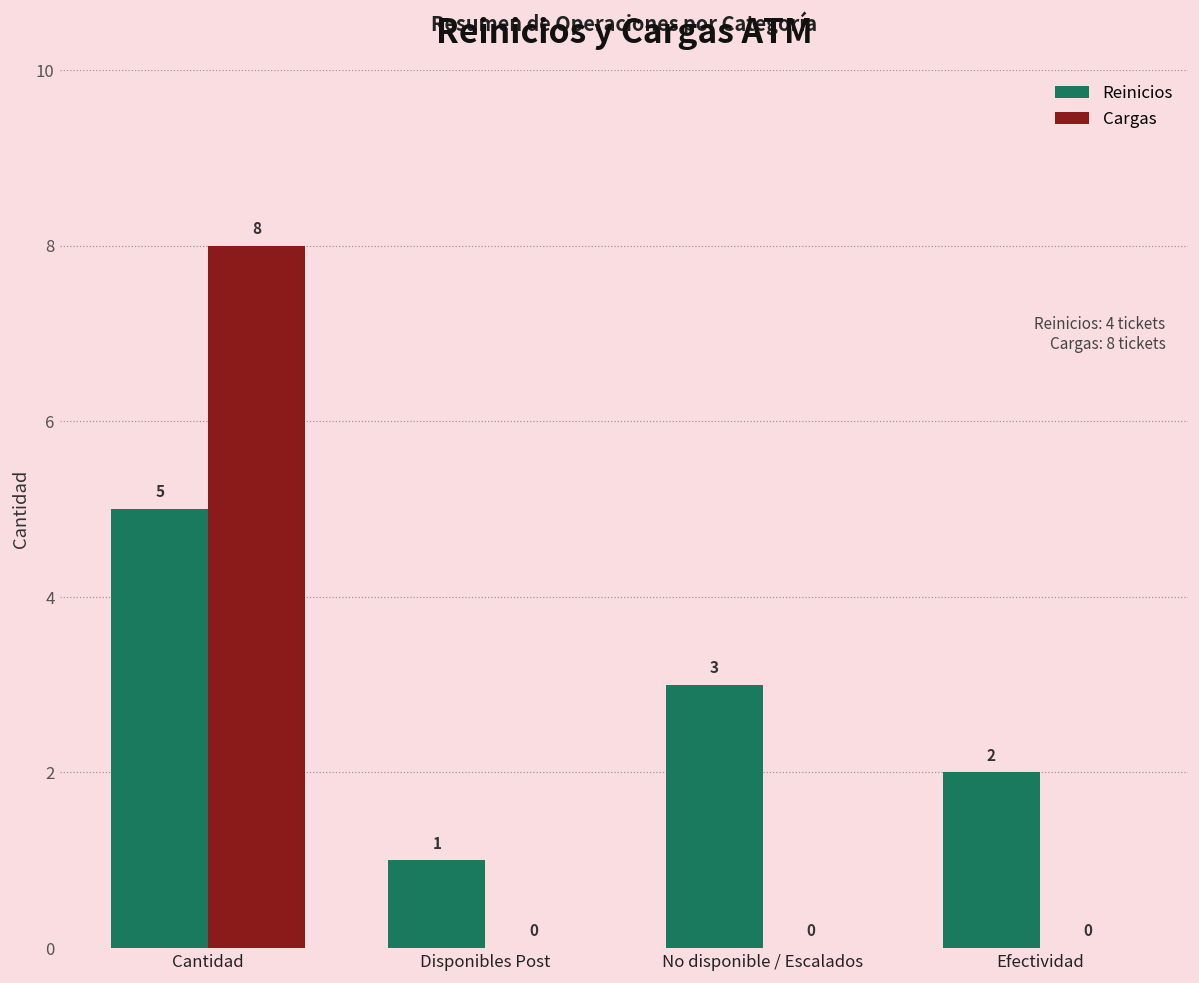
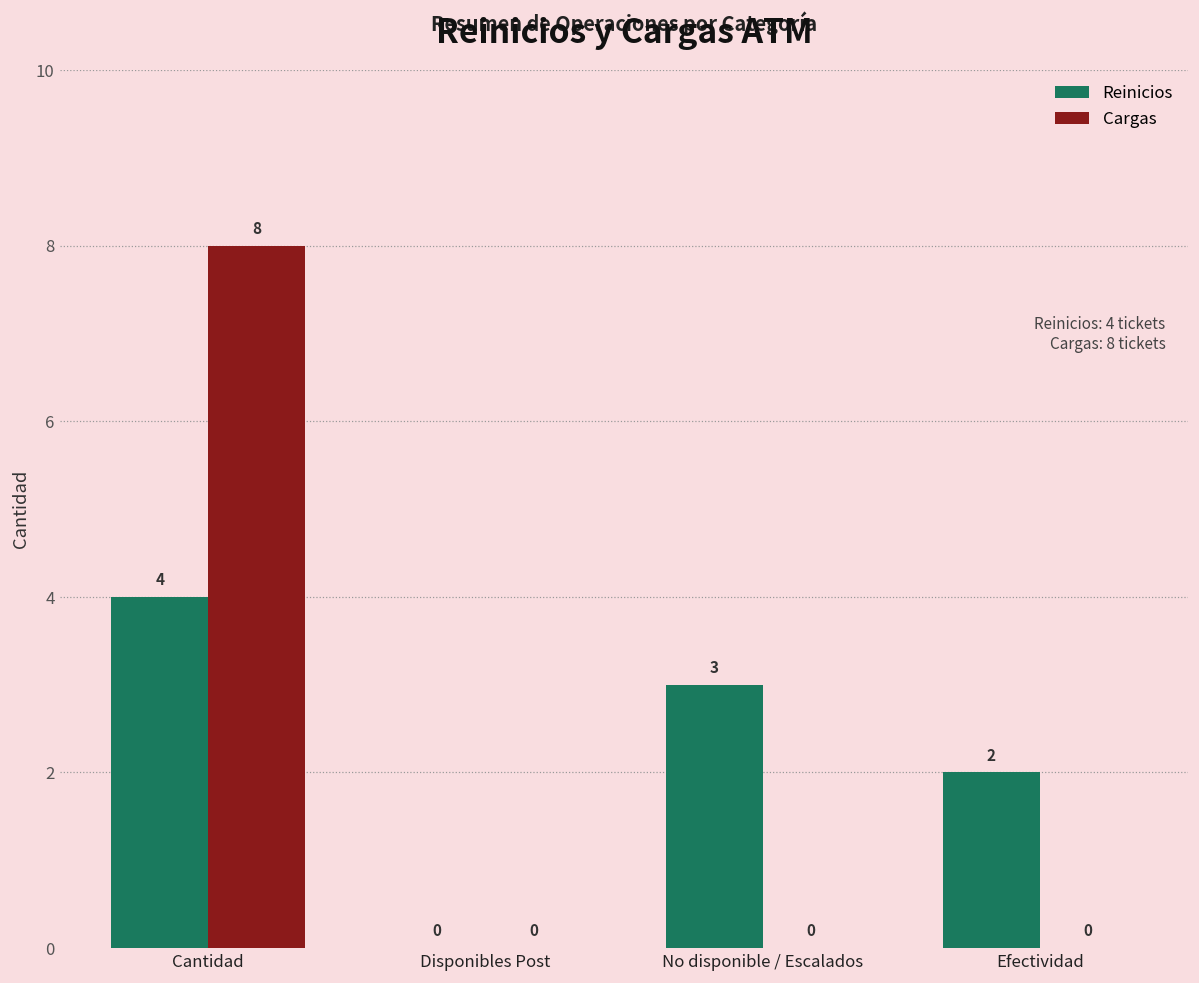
  {
    "Reinicios": {
-     "Cantidad": 5,
-     "Disponibles Post": 1,
+     "Cantidad": 4,
+     "Disponibles Post": 0,
      "No disponible / Escalados": 3,
      "Efectividad": 2
    },
    "Cargas": {
      "Cantidad": 8,
      "Disponibles Post": 0,
      "No disponible / Escalados": 0,
      "Efectividad": 0
    }
  }
